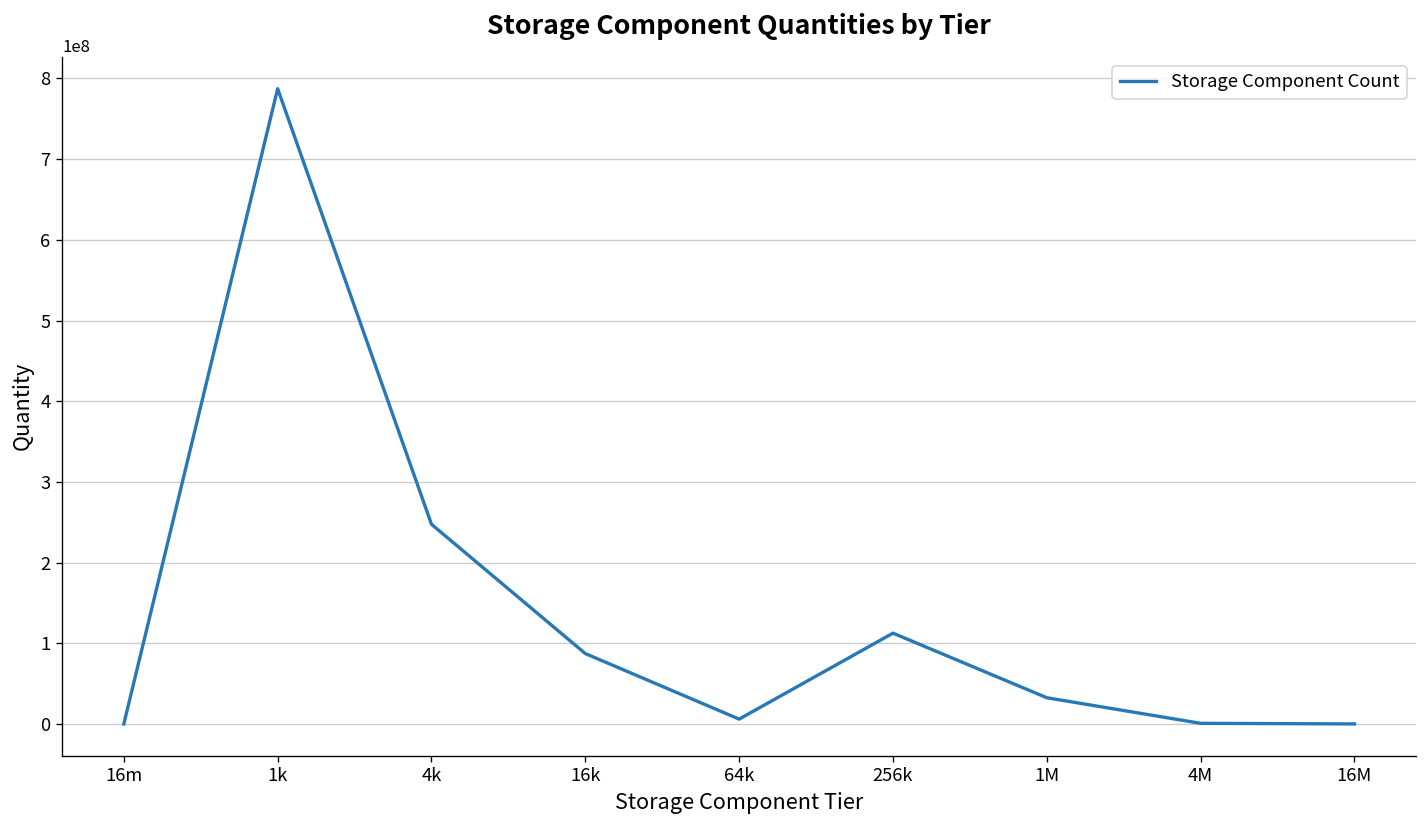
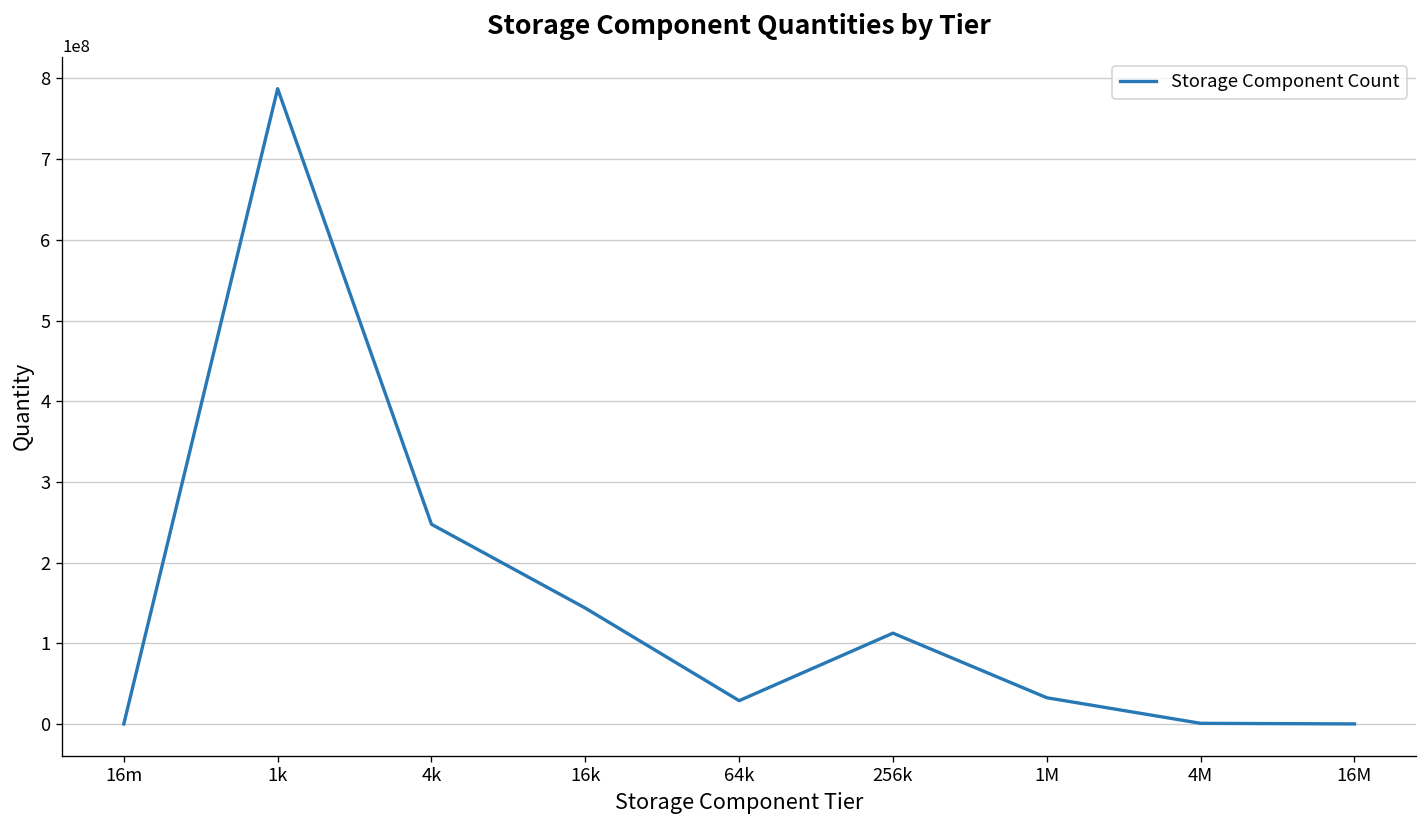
  {
    "16m": 0,
    "1k": 790000000,
    "4k": 250000000,
-   "16k": 90000000,
-   "64k": 10000000,
+   "16k": 140000000,
+   "64k": 30000000,
    "256k": 110000000,
    "1M": 30000000,
    "4M": 0,
    "16M": 0
  }
